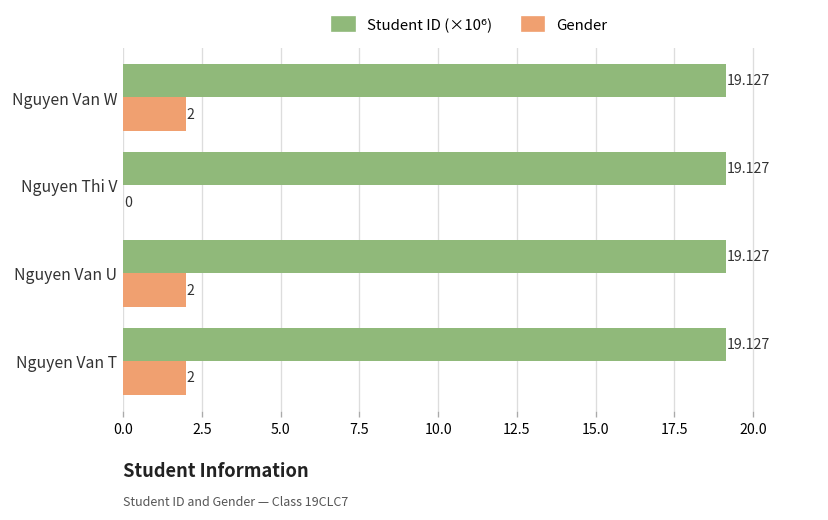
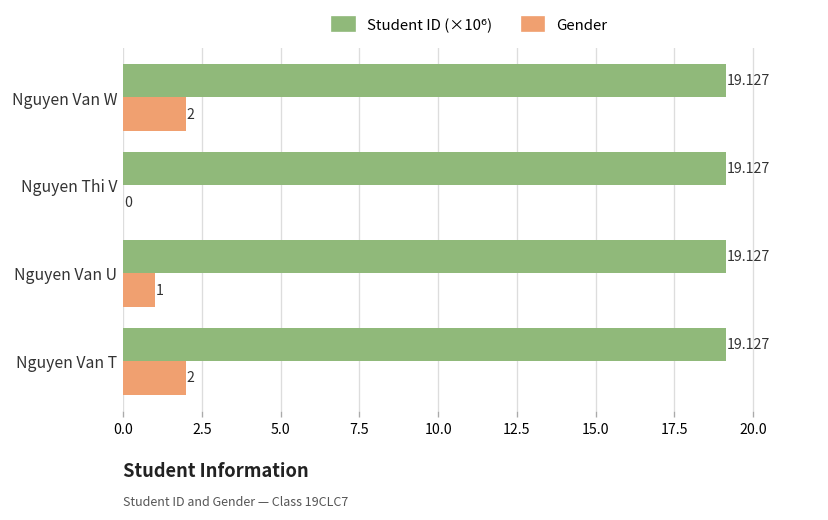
  {
    "Student ID (×10⁶)": {
      "Nguyen Van W": 19.127,
      "Nguyen Thi V": 19.127,
      "Nguyen Van U": 19.127,
      "Nguyen Van T": 19.127
    },
    "Gender": {
      "Nguyen Van W": 2,
      "Nguyen Thi V": 0,
-     "Nguyen Van U": 2,
+     "Nguyen Van U": 1,
      "Nguyen Van T": 2
    }
  }
